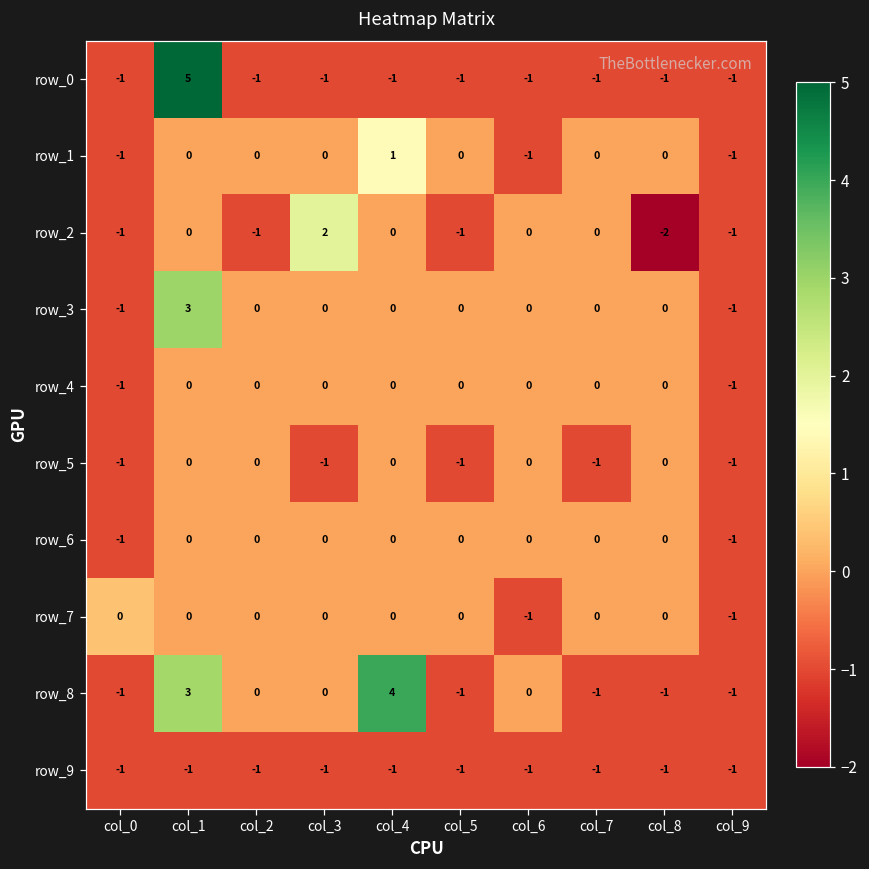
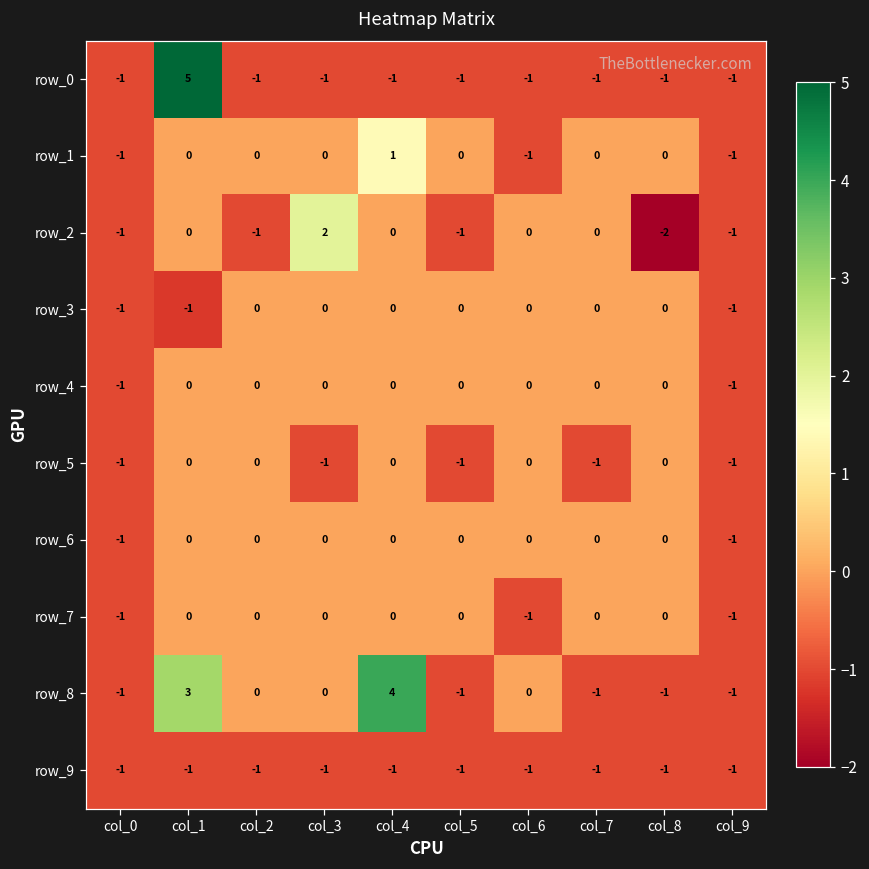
  {
    "row_0": {
      "col_0": -1,
      "col_1": 5,
      "col_2": -1,
      "col_3": -1,
      "col_4": -1,
      "col_5": -1,
      "col_6": -1,
      "col_7": -1,
      "col_9": -1
    },
    "row_1": {
      "col_0": -1,
      "col_1": 0,
      "col_2": 0,
      "col_3": 0,
      "col_4": 1,
      "col_5": 0,
      "col_6": -1,
      "col_7": 0,
      "col_8": 0,
      "col_9": -1
    },
    "row_2": {
      "col_0": -1,
      "col_1": 0,
      "col_2": -1,
      "col_3": 2,
      "col_4": 0,
      "col_5": -1,
      "col_6": 0,
      "col_7": 0,
      "col_8": -2,
      "col_9": -1
    },
    "row_3": {
      "col_0": -1,
-     "col_1": 3,
+     "col_1": -1,
      "col_2": 0,
      "col_3": 0,
      "col_4": 0,
      "col_5": 0,
      "col_6": 0,
      "col_7": 0,
      "col_8": 0,
      "col_9": -1
    },
    "row_4": {
      "col_0": -1,
      "col_1": 0,
      "col_2": 0,
      "col_3": 0,
      "col_4": 0,
      "col_5": 0,
      "col_6": 0,
      "col_7": 0,
      "col_8": 0,
      "col_9": -1
    },
    "row_5": {
      "col_0": -1,
      "col_1": 0,
      "col_2": 0,
      "col_3": -1,
      "col_4": 0,
      "col_5": -1,
      "col_6": 0,
      "col_7": -1,
      "col_8": 0,
      "col_9": -1
    },
    "row_6": {
      "col_0": -1,
      "col_1": 0,
      "col_2": 0,
      "col_3": 0,
      "col_4": 0,
      "col_5": 0,
      "col_6": 0,
      "col_7": 0,
      "col_8": 0,
      "col_9": -1
    },
    "row_7": {
-     "col_0": 0,
+     "col_0": -1,
      "col_1": 0,
      "col_2": 0,
      "col_3": 0,
      "col_4": 0,
      "col_5": 0,
      "col_6": -1,
      "col_7": 0,
      "col_8": 0,
      "col_9": -1
    },
    "row_8": {
      "col_0": -1,
      "col_1": 3,
      "col_2": 0,
      "col_3": 0,
      "col_4": 4,
      "col_5": -1,
      "col_6": 0,
      "col_7": -1,
      "col_8": -1,
      "col_9": -1
    },
    "row_9": {
      "col_0": -1,
      "col_1": -1,
      "col_2": -1,
      "col_3": -1,
      "col_4": -1,
      "col_5": -1,
      "col_6": -1,
      "col_7": -1,
      "col_8": -1,
      "col_9": -1
    }
  }
